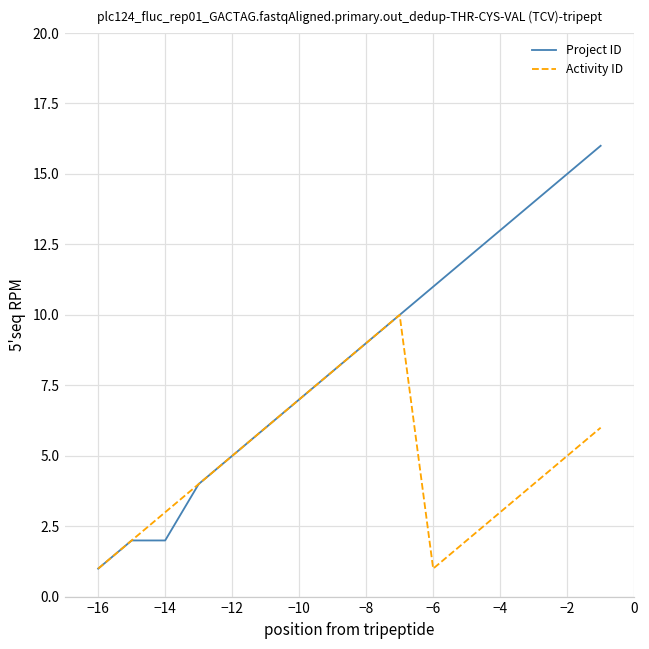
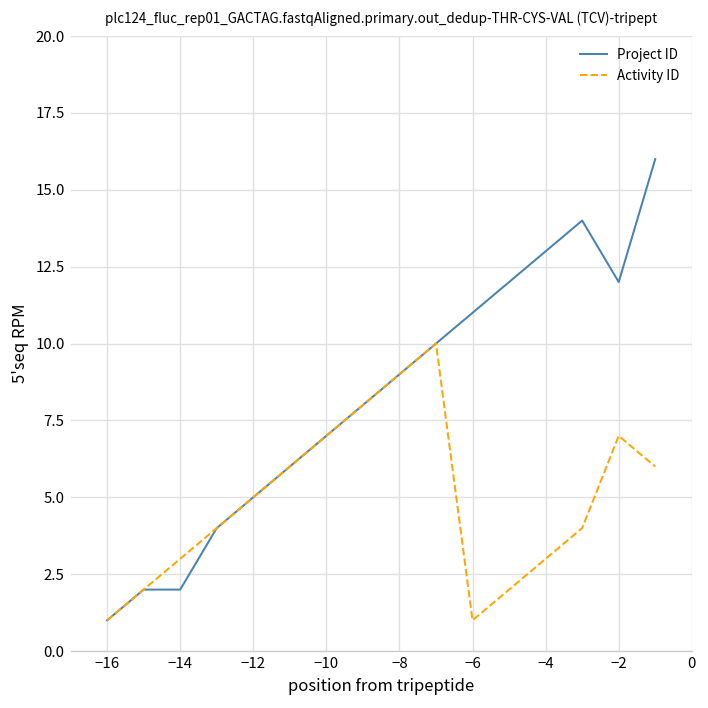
  {
    "Project ID": {
      "−14": 2,
      "−6": 11,
      "−4": 13,
-     "−2": 15
+     "−2": 12
    },
    "Activity ID": {
      "−14": 3,
      "−6": 1,
      "−4": 3,
-     "−2": 5
+     "−2": 7
    }
  }
